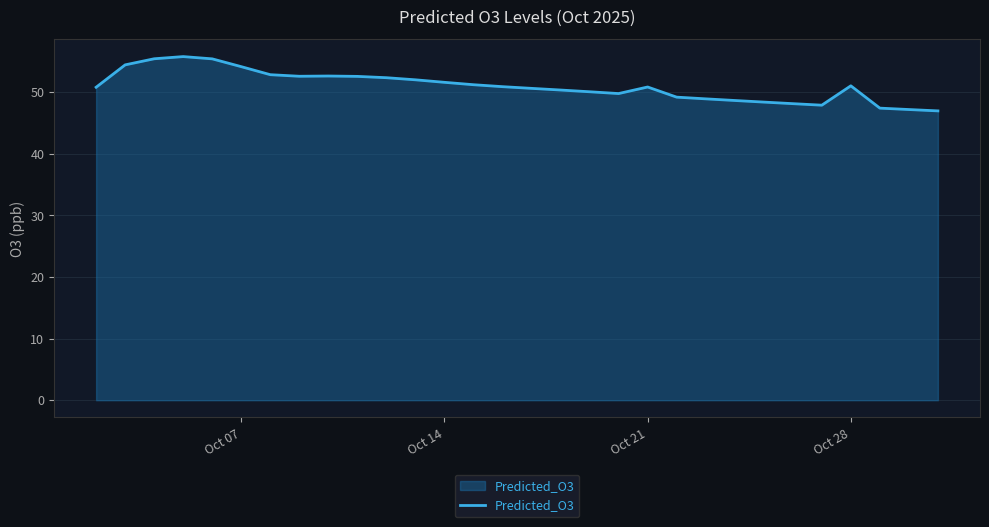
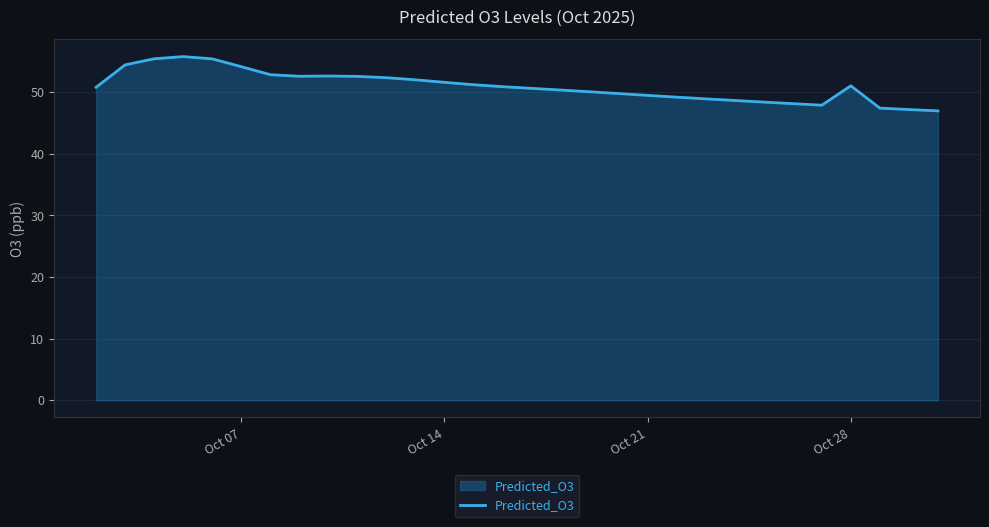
  {
    "Oct 07": 54,
    "Oct 14": 52,
-   "Oct 21": 51,
+   "Oct 21": 49,
    "Oct 28": 51
  }
